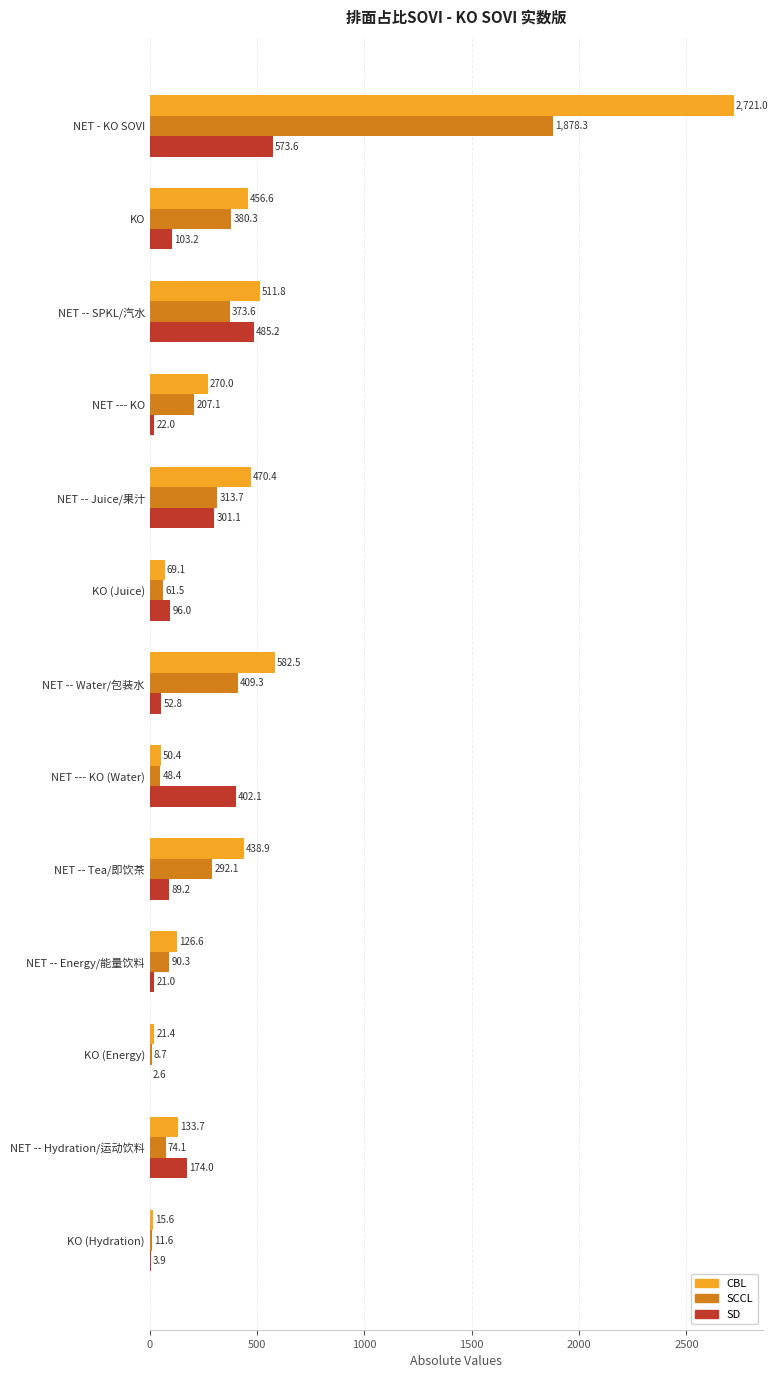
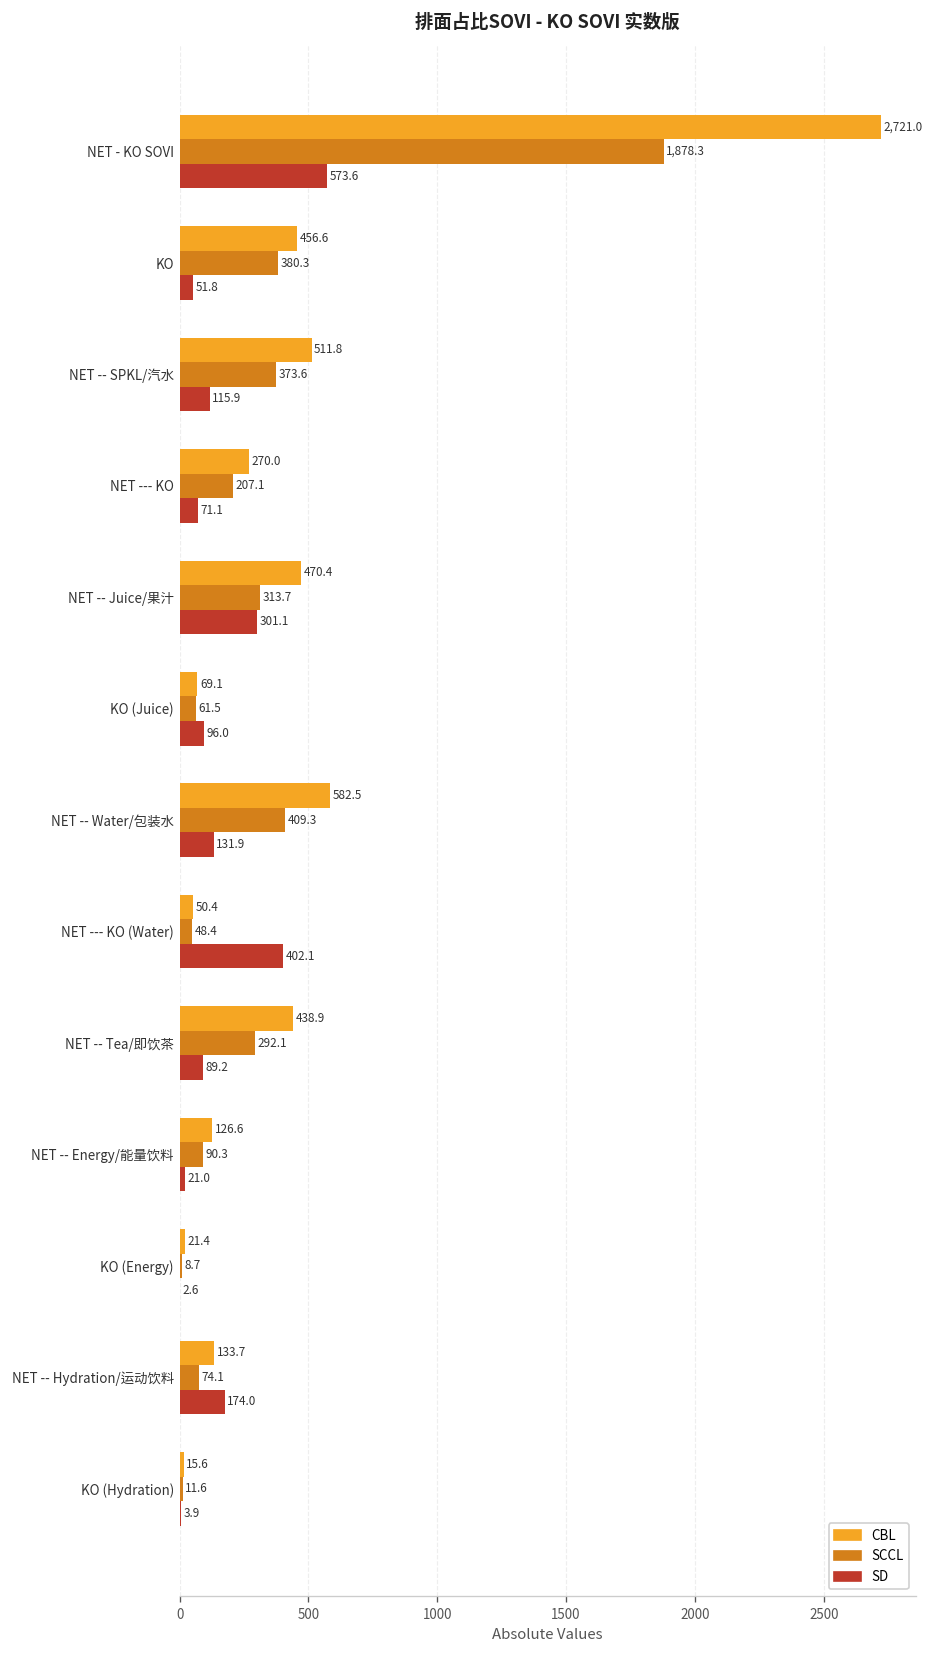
  {
    "SD": {
      "NET - KO SOVI": 573.6,
-     "KO": 103.2,
-     "NET -- SPKL/汽水": 485.2,
-     "NET --- KO": 22.0,
+     "KO": 51.8,
+     "NET -- SPKL/汽水": 115.9,
+     "NET --- KO": 71.1,
      "NET -- Juice/果汁": 301.1,
      "KO (Juice)": 96.0,
-     "NET -- Water/包装水": 52.8,
+     "NET -- Water/包装水": 131.9,
      "NET --- KO (Water)": 402.1,
      "NET -- Tea/即饮茶": 89.2,
      "NET -- Energy/能量饮料": 21.0,
      "KO (Energy)": 2.6,
      "NET -- Hydration/运动饮料": 174.0,
      "KO (Hydration)": 3.9
    }
  }
